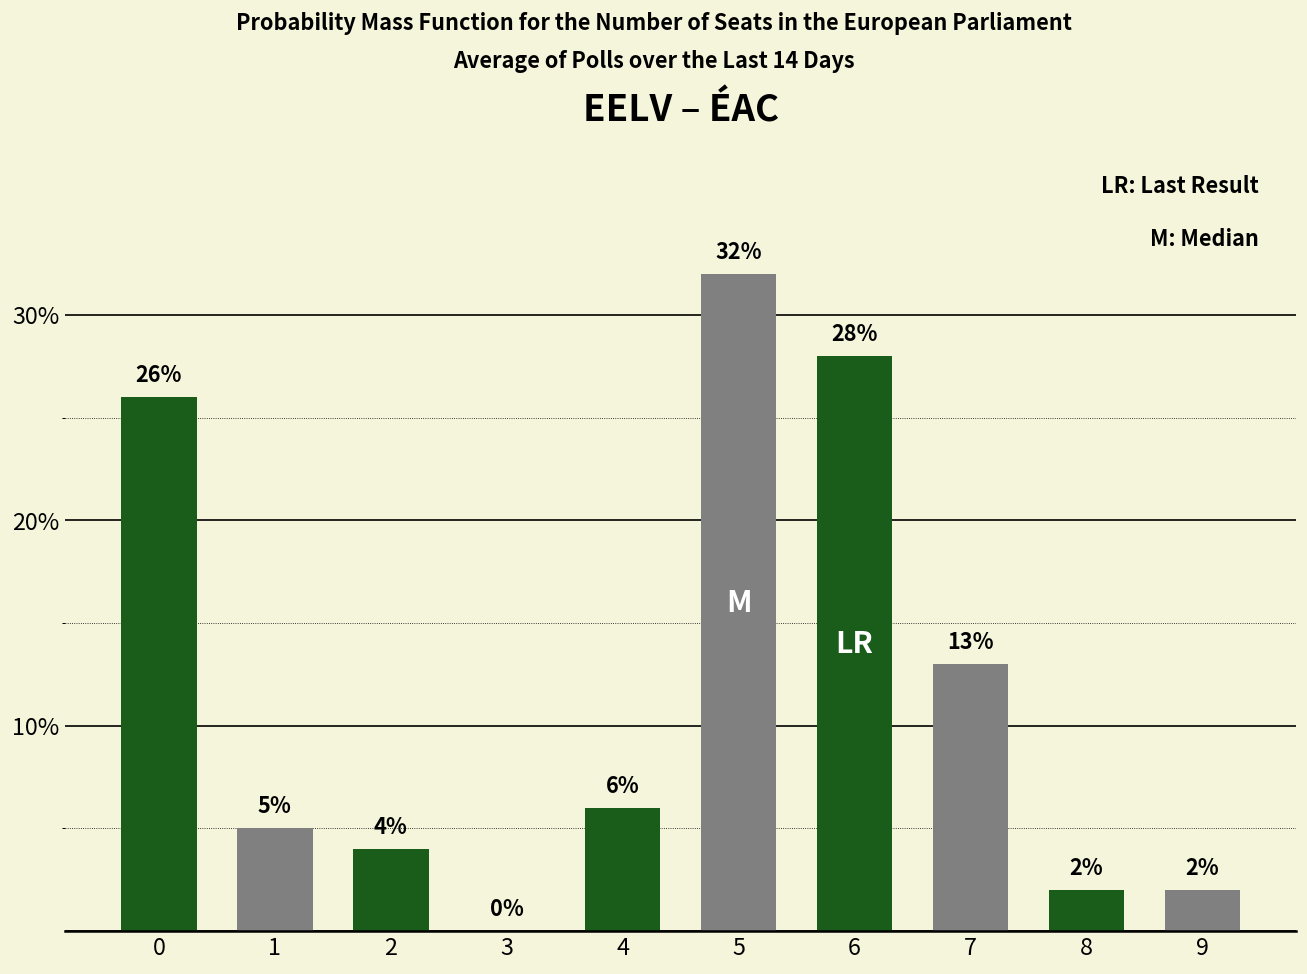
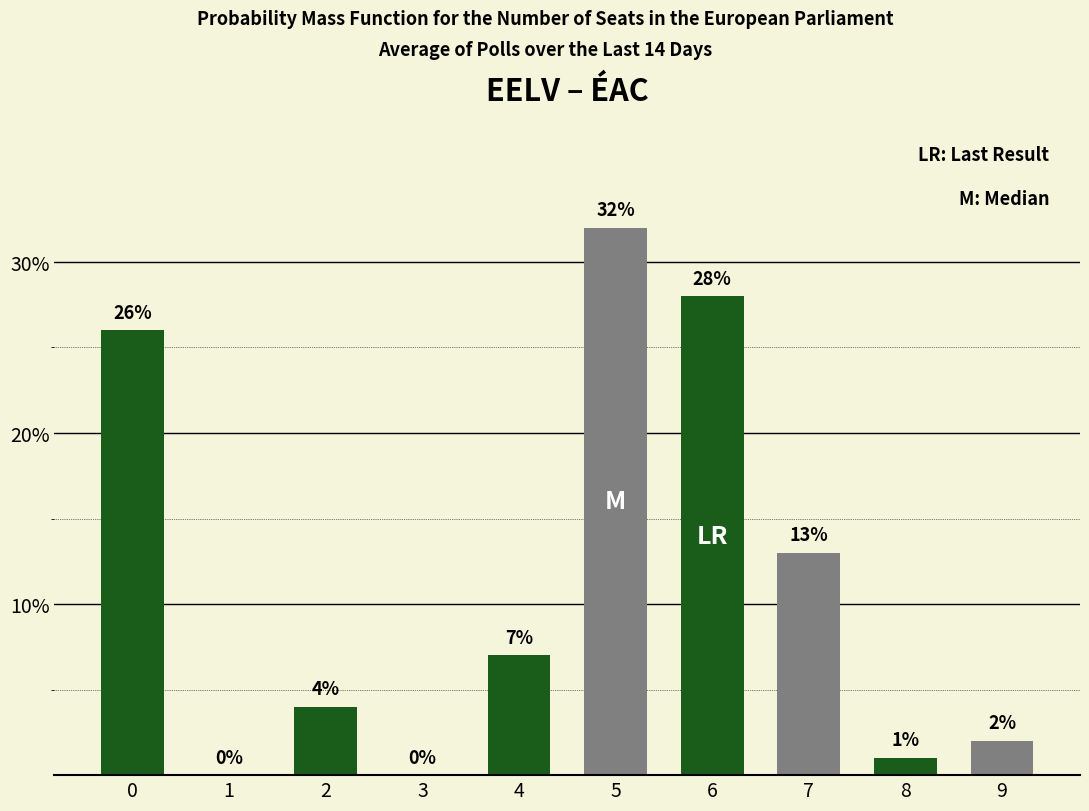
  {
    "0": "26%",
-   "1": "5%",
+   "1": "0%",
    "2": "4%",
    "3": "0%",
-   "4": "6%",
+   "4": "7%",
    "5": "32%",
    "6": "28%",
    "7": "13%",
-   "8": "2%",
+   "8": "1%",
    "9": "2%"
  }
